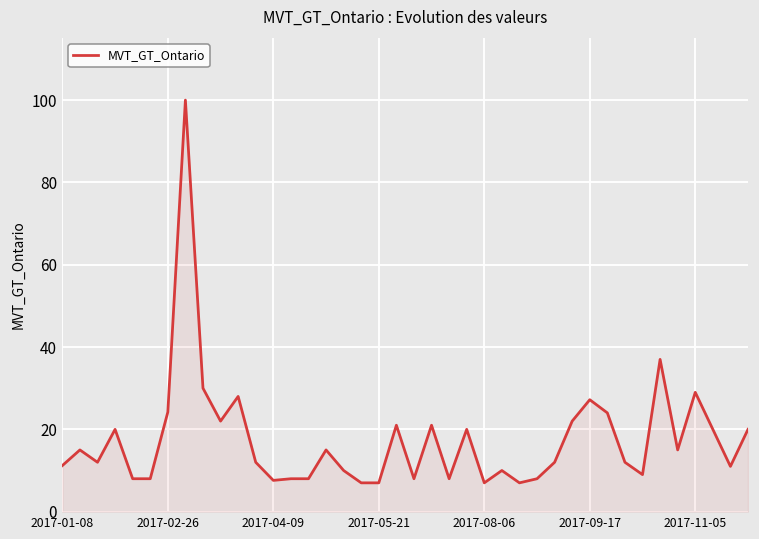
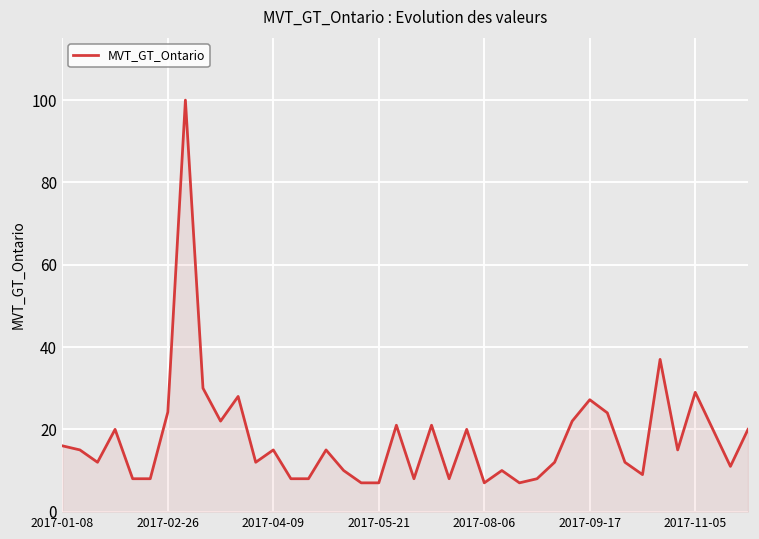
  {
-   "2017-01-08": 11,
+   "2017-01-08": 16,
    "2017-02-26": 24,
-   "2017-04-09": 8,
+   "2017-04-09": 15,
    "2017-05-21": 7,
    "2017-08-06": 7,
    "2017-09-17": 27,
    "2017-11-05": 29
  }
